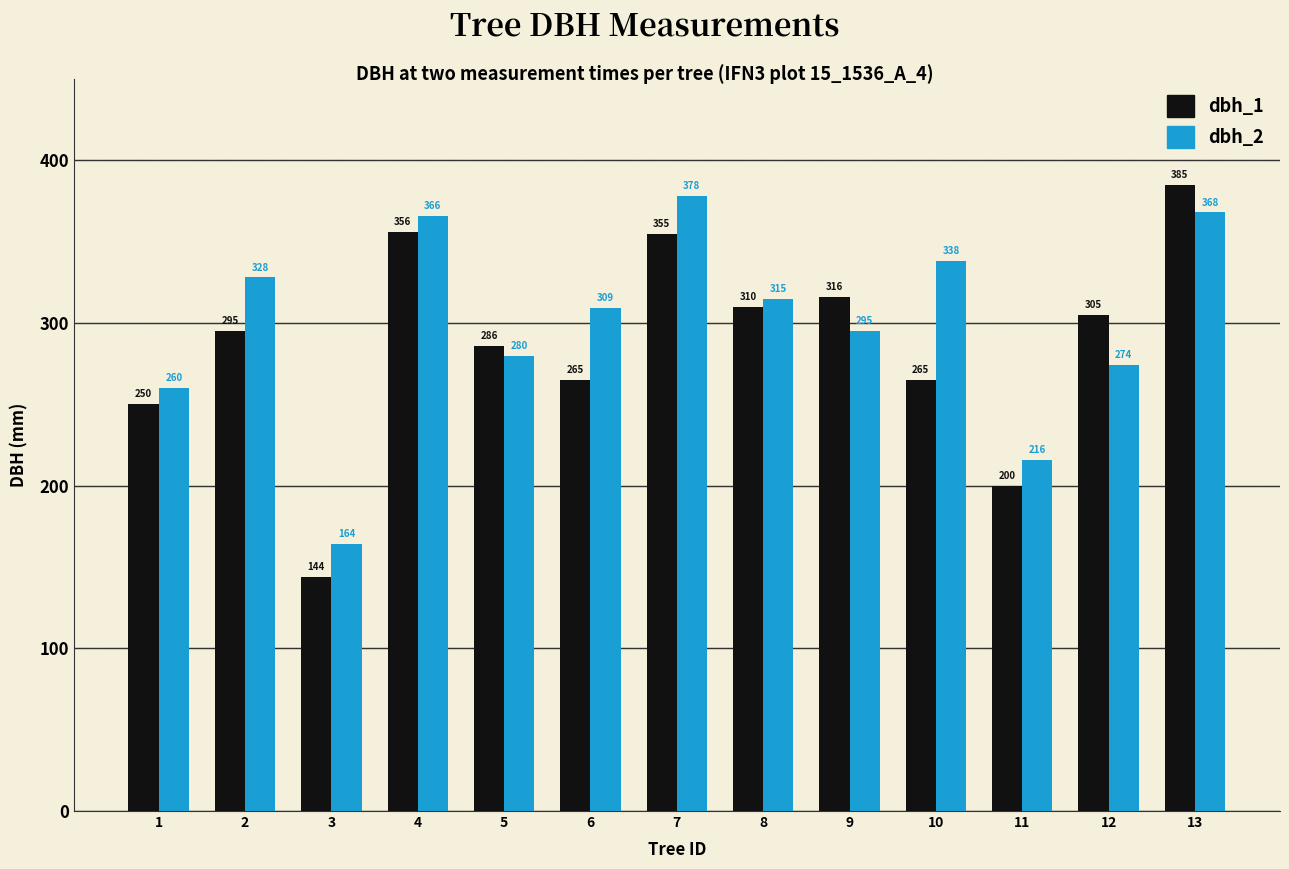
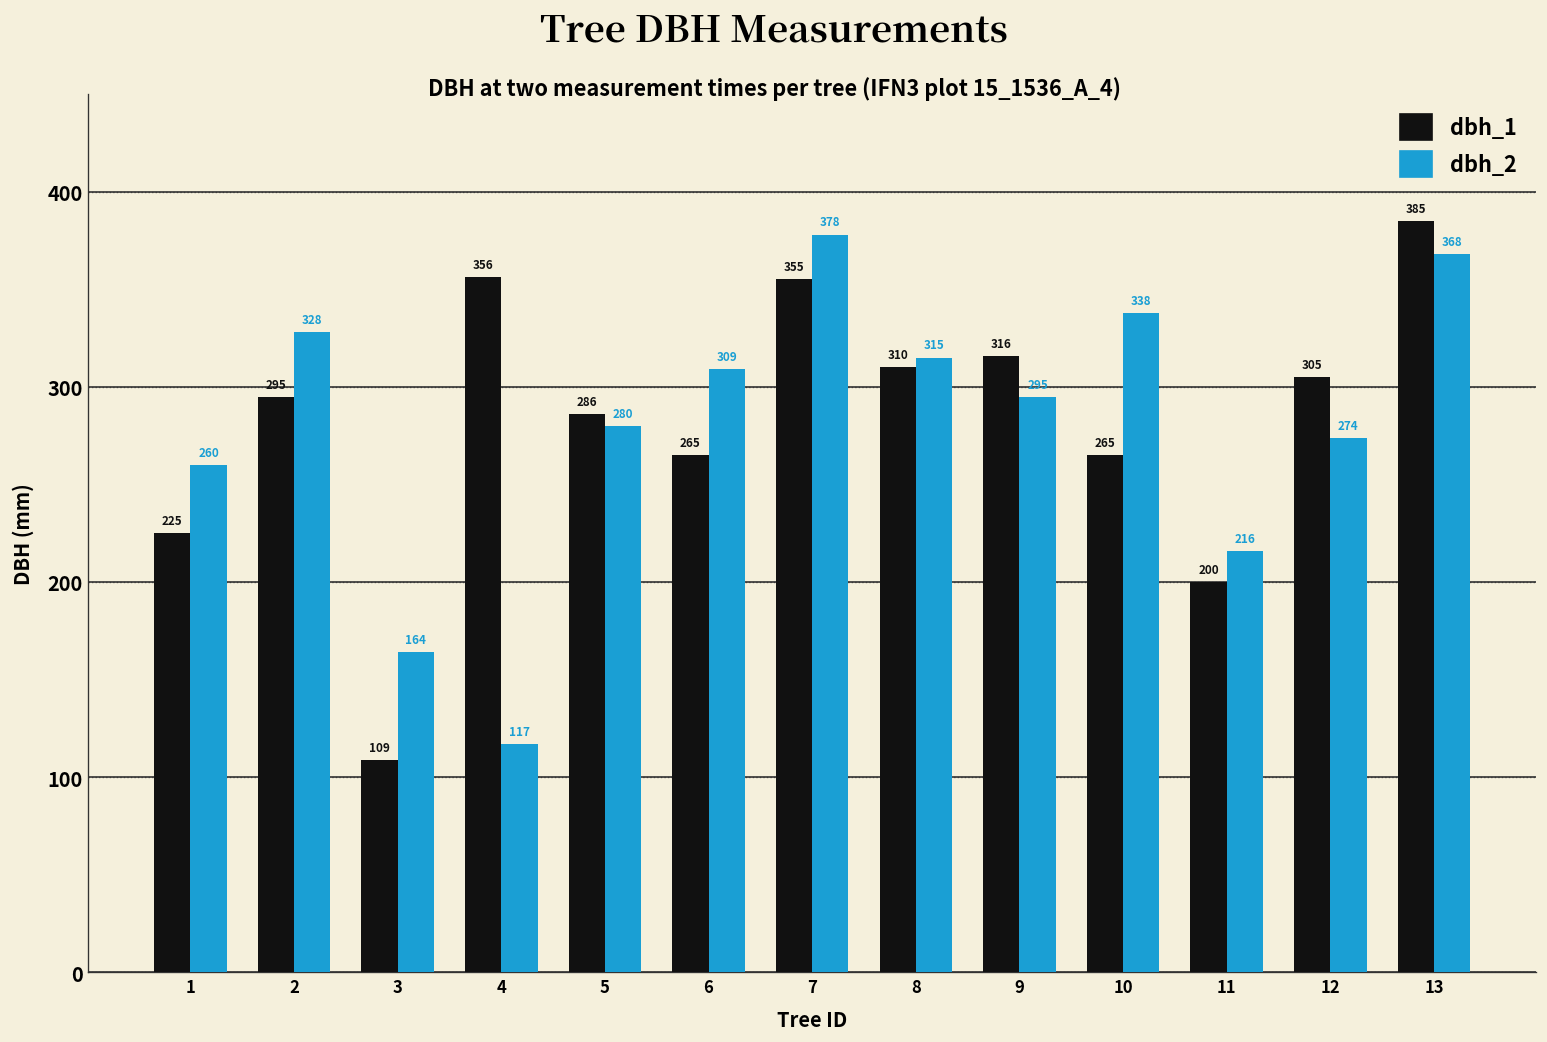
  {
    "dbh_1": {
-     "1": 250,
+     "1": 225,
      "2": 295,
-     "3": 144,
+     "3": 109,
      "4": 356,
      "5": 286,
      "6": 265,
      "7": 355,
      "8": 310,
      "9": 316,
      "10": 265,
      "11": 200,
      "12": 305,
      "13": 385
    },
    "dbh_2": {
      "1": 260,
      "2": 328,
      "3": 164,
-     "4": 366,
+     "4": 117,
      "5": 280,
      "6": 309,
      "7": 378,
      "8": 315,
      "9": 295,
      "10": 338,
      "11": 216,
      "12": 274,
      "13": 368
    }
  }
